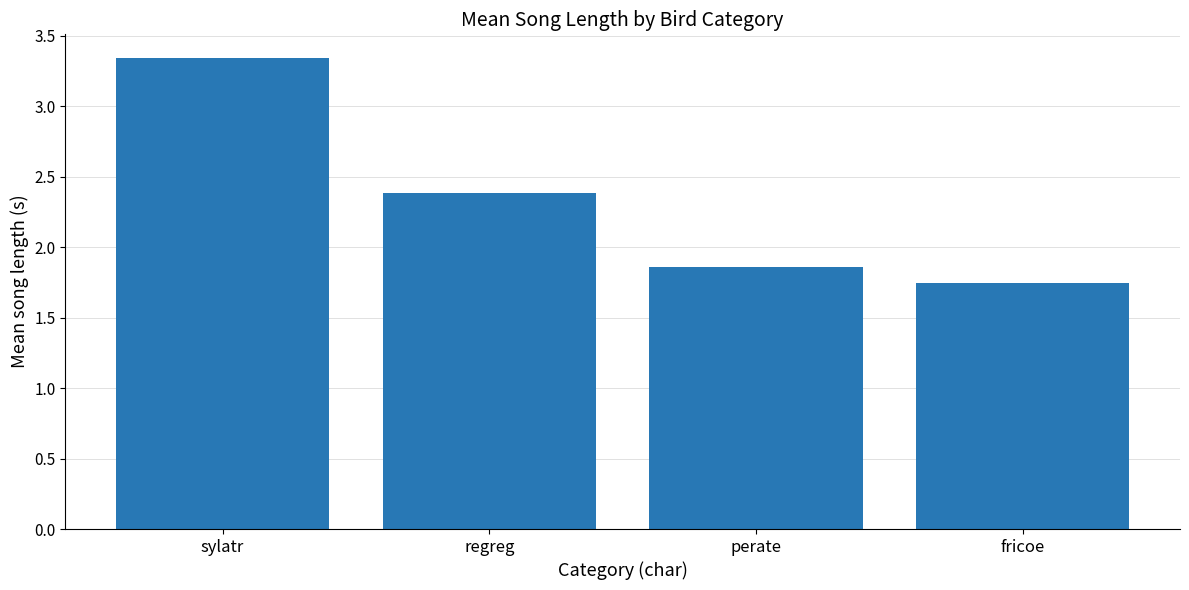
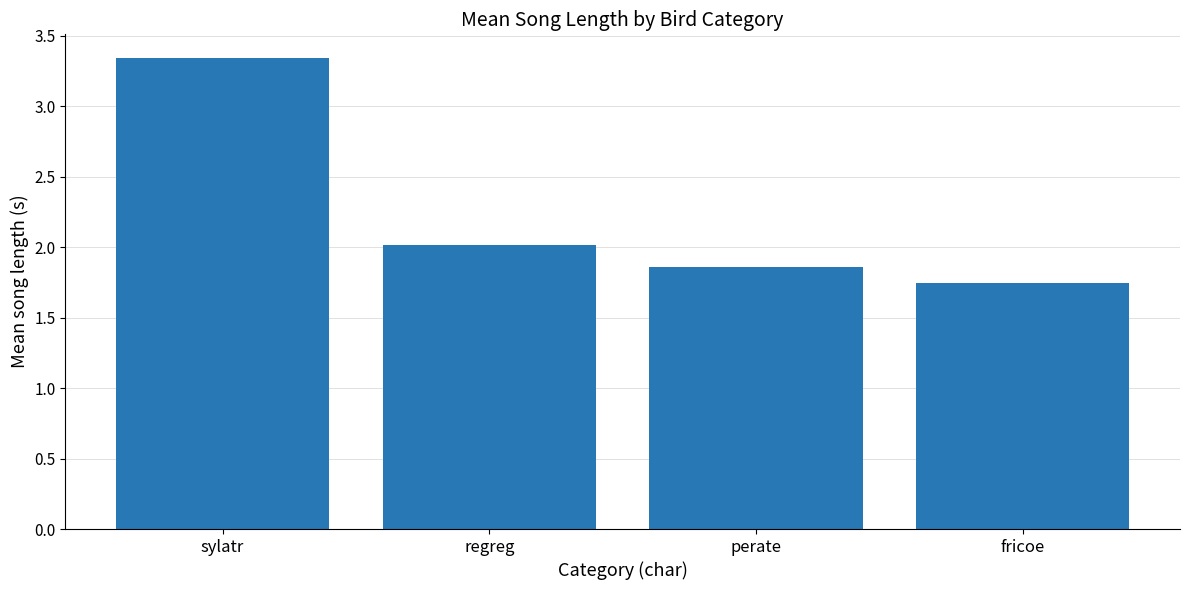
  {
    "sylatr": 3.34,
-   "regreg": 2.38,
+   "regreg": 2.01,
    "perate": 1.86,
    "fricoe": 1.74
  }
